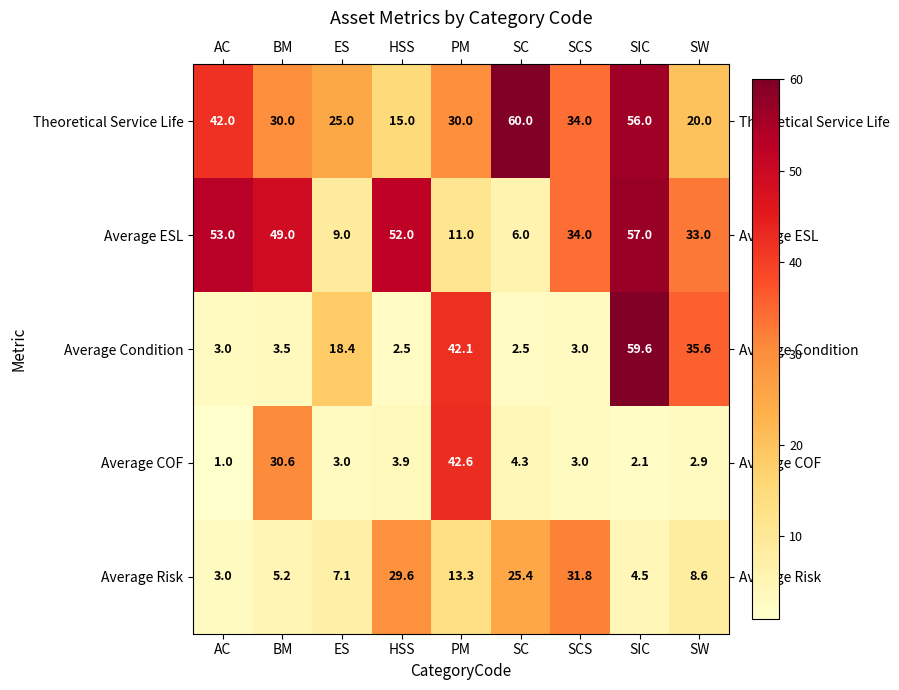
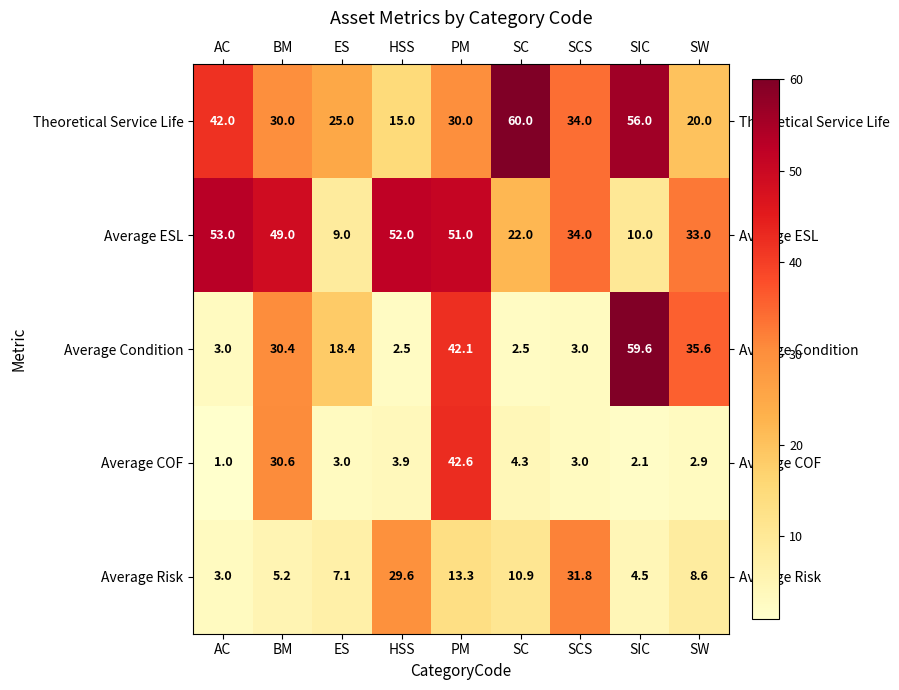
  {
    "Theoretical Service Life": {
      "AC": 42.0,
      "BM": 30.0,
      "ES": 25.0,
      "HSS": 15.0,
      "PM": 30.0,
      "SC": 60.0,
      "SCS": 34.0,
      "SIC": 56.0,
      "SW": 20.0
    },
    "Average ESL": {
      "AC": 53.0,
      "BM": 49.0,
      "ES": 9.0,
      "HSS": 52.0,
-     "PM": 11.0,
-     "SC": 6.0,
+     "PM": 51.0,
+     "SC": 22.0,
      "SCS": 34.0,
-     "SIC": 57.0,
+     "SIC": 10.0,
      "SW": 33.0
    },
    "Average Condition": {
      "AC": 3.0,
-     "BM": 3.5,
+     "BM": 30.4,
      "ES": 18.4,
      "HSS": 2.5,
      "PM": 42.1,
      "SC": 2.5,
      "SCS": 3.0,
      "SIC": 59.6,
      "SW": 35.6
    },
    "Average COF": {
      "AC": 1.0,
      "BM": 30.6,
      "ES": 3.0,
      "HSS": 3.9,
      "PM": 42.6,
      "SC": 4.3,
      "SCS": 3.0,
      "SIC": 2.1,
      "SW": 2.9
    },
    "Average Risk": {
      "AC": 3.0,
      "BM": 5.2,
      "ES": 7.1,
      "HSS": 29.6,
      "PM": 13.3,
-     "SC": 25.4,
+     "SC": 10.9,
      "SCS": 31.8,
      "SIC": 4.5,
      "SW": 8.6
    }
  }
